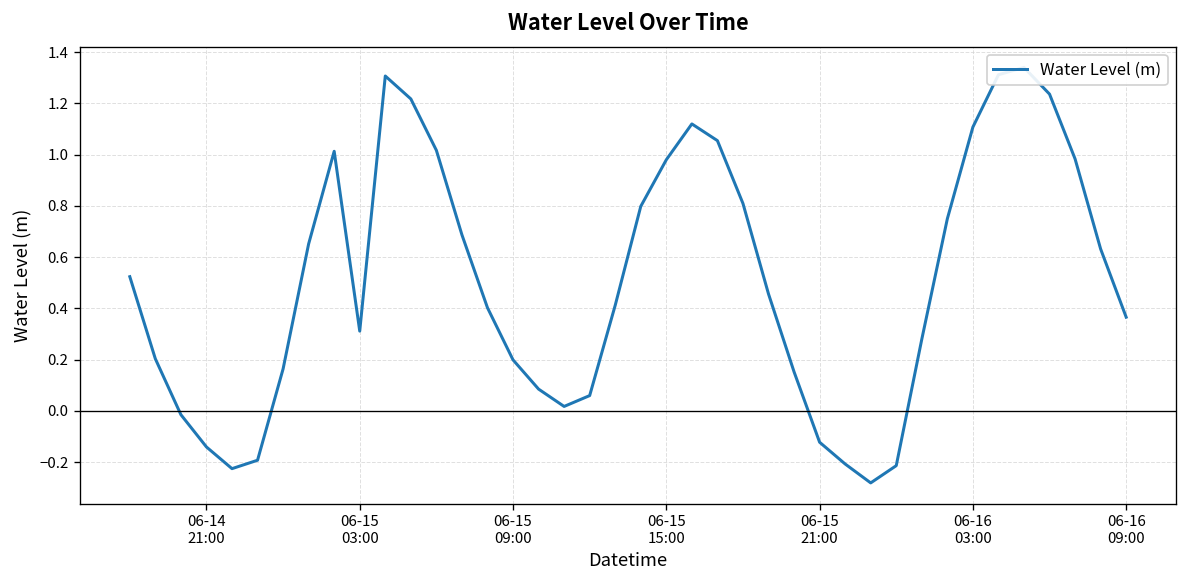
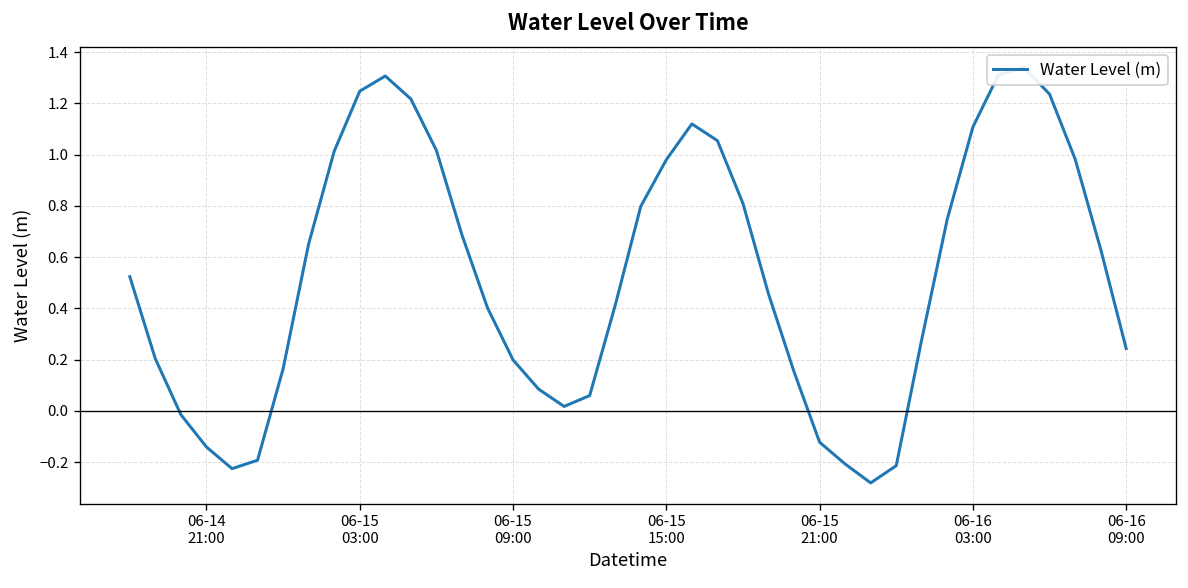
  {
    "06-14 21:00": -0.14,
-   "06-15 03:00": 0.31,
+   "06-15 03:00": 1.25,
    "06-15 09:00": 0.20,
    "06-15 15:00": 0.98,
    "06-15 21:00": -0.12,
    "06-16 03:00": 1.11,
-   "06-16 09:00": 0.37
+   "06-16 09:00": 0.24
  }
